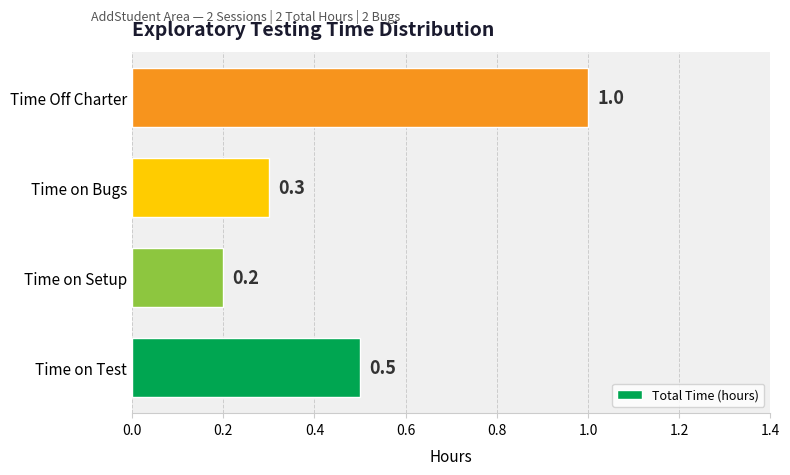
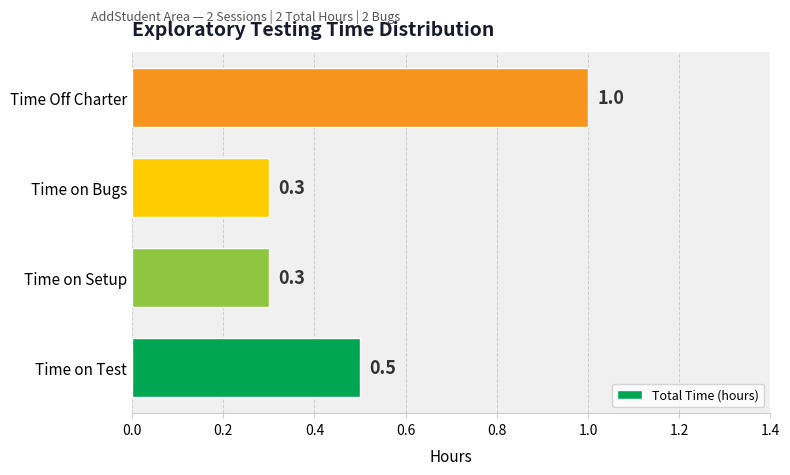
  {
    "Time Off Charter": 1.0,
    "Time on Bugs": 0.3,
-   "Time on Setup": 0.2,
+   "Time on Setup": 0.3,
    "Time on Test": 0.5
  }
